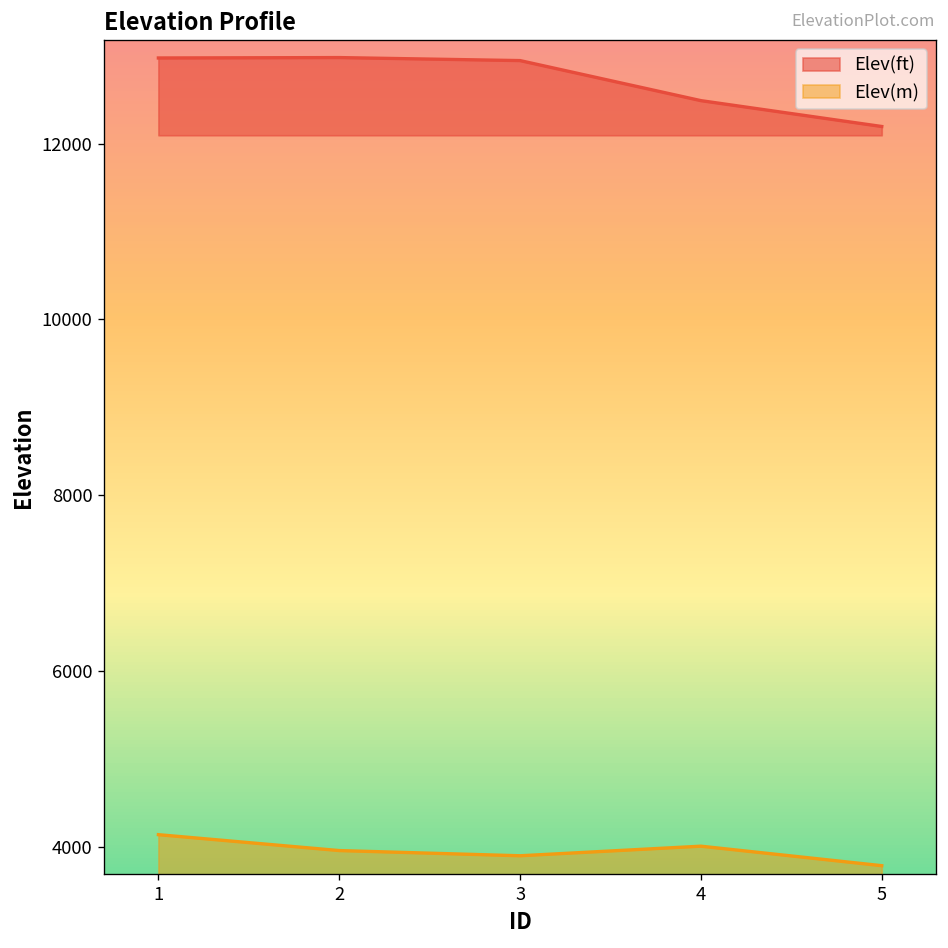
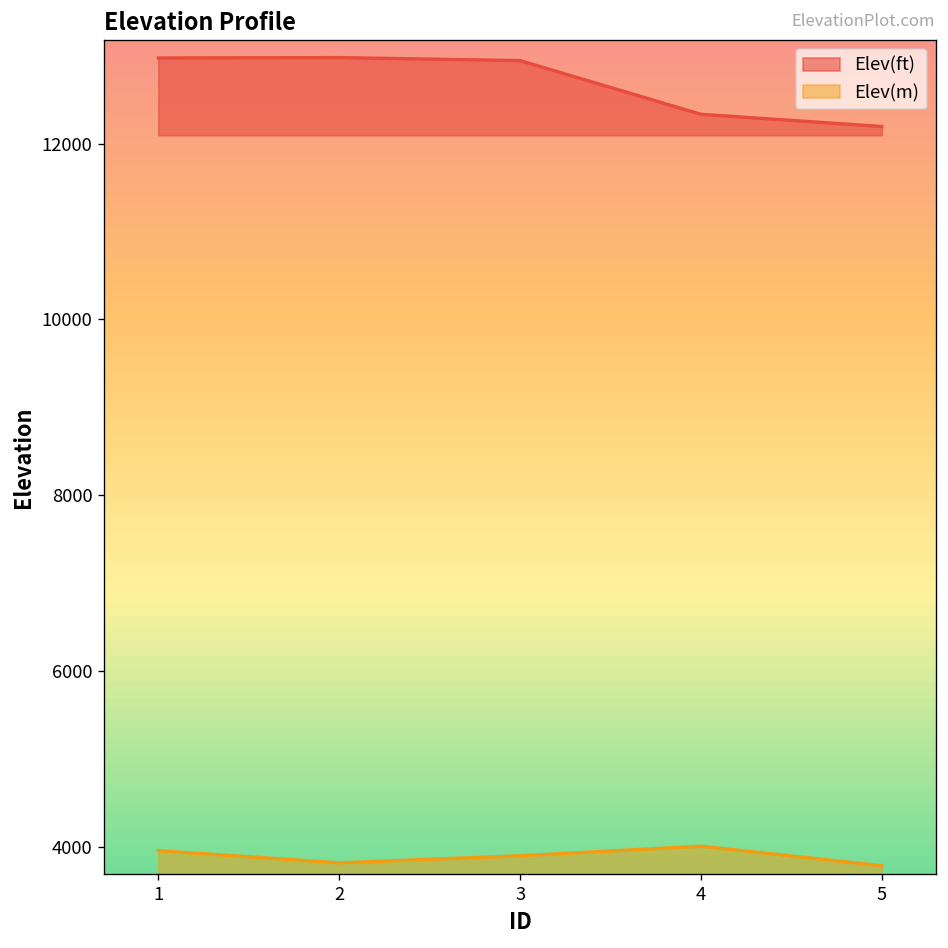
  {
    "Elev(ft)": {
      "1": 13000,
      "2": 13000,
      "3": 12900,
-     "4": 12500,
+     "4": 12300,
      "5": 12200
    },
    "Elev(m)": {
-     "1": 4100,
-     "2": 4000,
+     "1": 4000,
+     "2": 3800,
      "3": 3900,
      "4": 4000,
      "5": 3800
    }
  }
